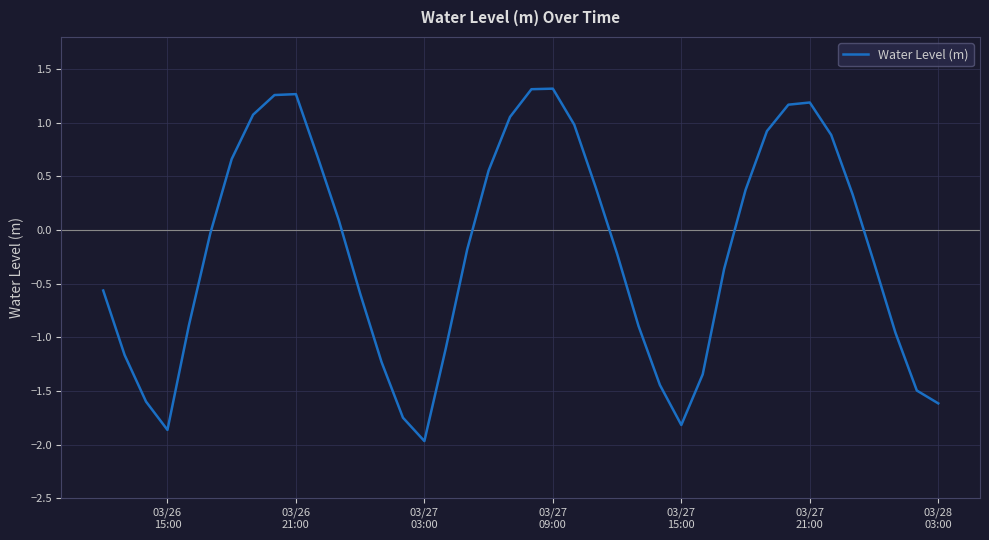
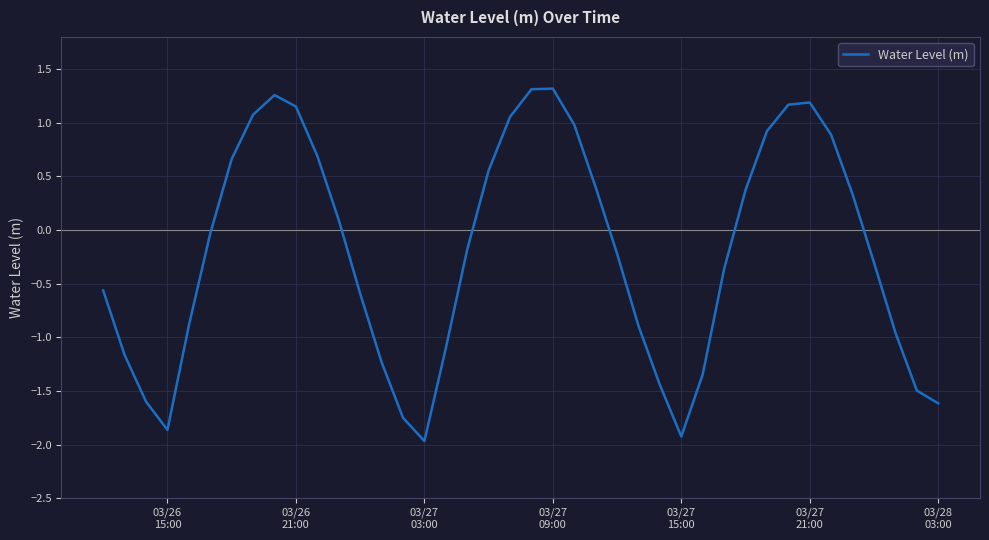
  {
    "03/26 15:00": -1.86,
-   "03/26 21:00": 1.27,
+   "03/26 21:00": 1.15,
    "03/27 03:00": -1.97,
    "03/27 09:00": 1.32,
-   "03/27 15:00": -1.82,
+   "03/27 15:00": -1.92,
    "03/27 21:00": 1.19,
    "03/28 03:00": -1.62
  }
